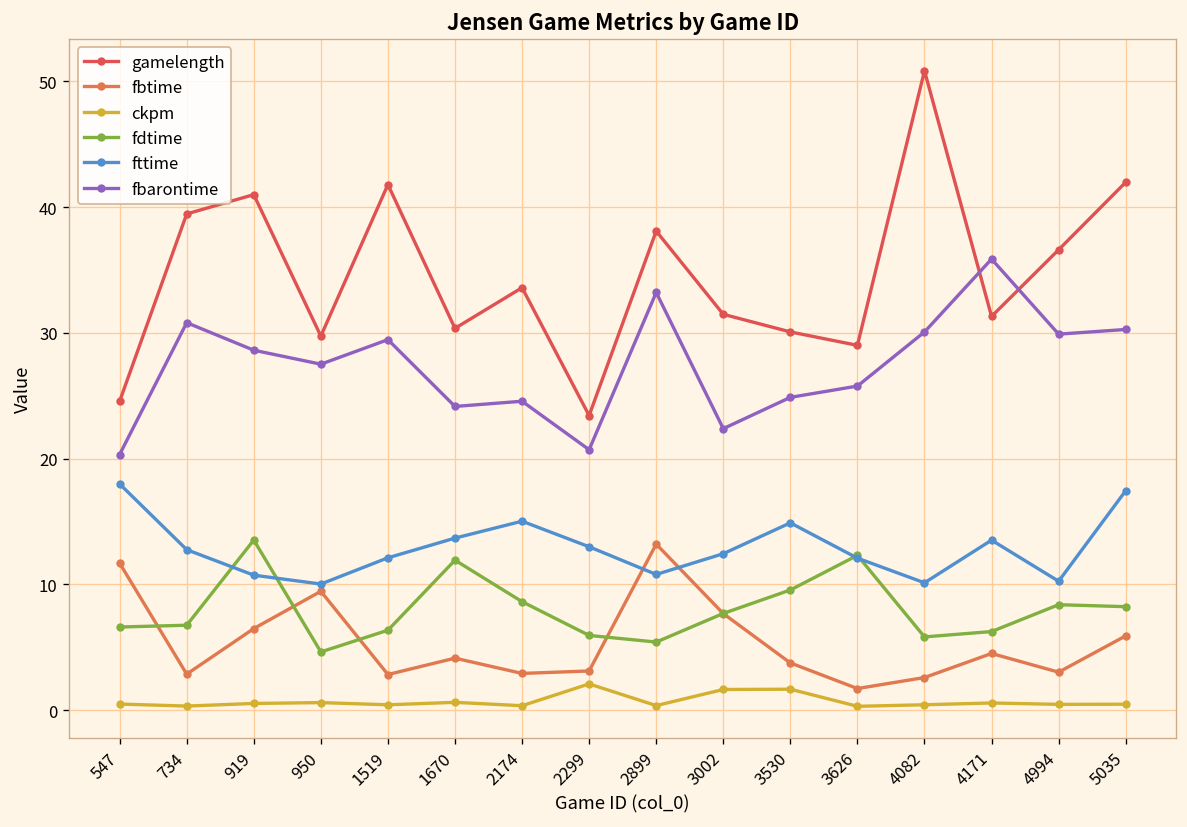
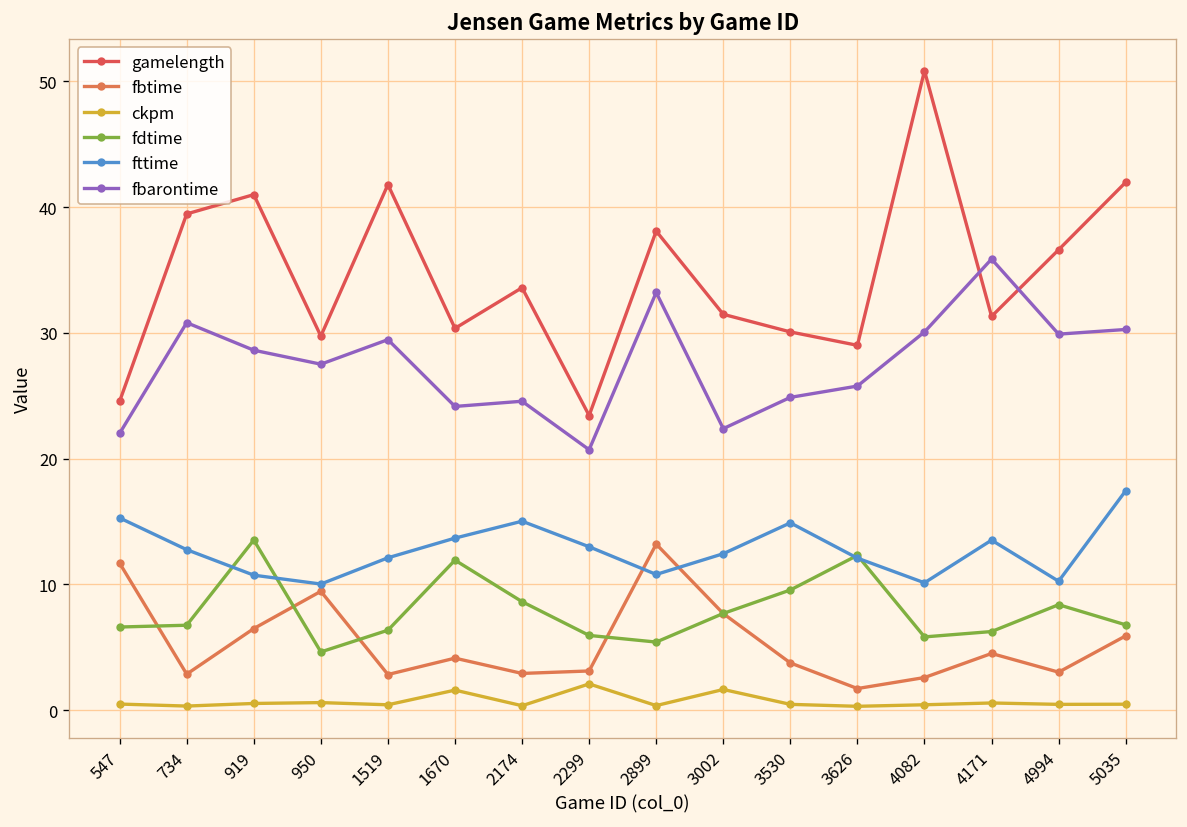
  {
    "ckpm": {
      "547": 0.5,
      "734": 0.3,
      "919": 0.5,
      "950": 0.6,
      "1519": 0.4,
-     "1670": 0.6,
+     "1670": 1.6,
      "2174": 0.4,
      "2299": 2.1,
      "2899": 0.4,
      "3002": 1.6,
-     "3530": 1.7,
+     "3530": 0.5,
      "3626": 0.3,
      "4082": 0.4,
      "4171": 0.6,
      "4994": 0.5,
      "5035": 0.5
    },
    "fdtime": {
      "547": 6.6,
      "734": 6.8,
      "919": 13.5,
      "950": 4.6,
      "1519": 6.4,
      "1670": 11.9,
      "2174": 8.6,
      "2299": 5.9,
      "2899": 5.4,
      "3530": 9.6,
      "4082": 5.8,
      "4171": 6.3,
      "4994": 8.4,
-     "5035": 8.2
+     "5035": 6.8
    },
    "fttime": {
-     "547": 18.0,
+     "547": 15.3,
      "734": 12.8,
      "919": 10.7,
      "950": 10.0,
      "1519": 12.1,
      "1670": 13.7,
      "2174": 15.0,
      "2299": 13.0,
      "2899": 10.8,
      "3002": 12.4,
      "3530": 14.9,
      "4082": 10.1,
      "4171": 13.5,
      "4994": 10.3,
      "5035": 17.5
    },
    "fbarontime": {
-     "547": 20.3,
+     "547": 22.0,
      "734": 30.8,
      "919": 28.6,
      "950": 27.5,
      "1519": 29.5,
      "1670": 24.2,
      "2174": 24.6,
      "2299": 20.7,
      "2899": 33.2,
      "3002": 22.4,
      "3530": 24.9,
      "3626": 25.8,
      "4082": 30.1,
      "4171": 35.9,
      "4994": 29.9,
      "5035": 30.3
    }
  }
